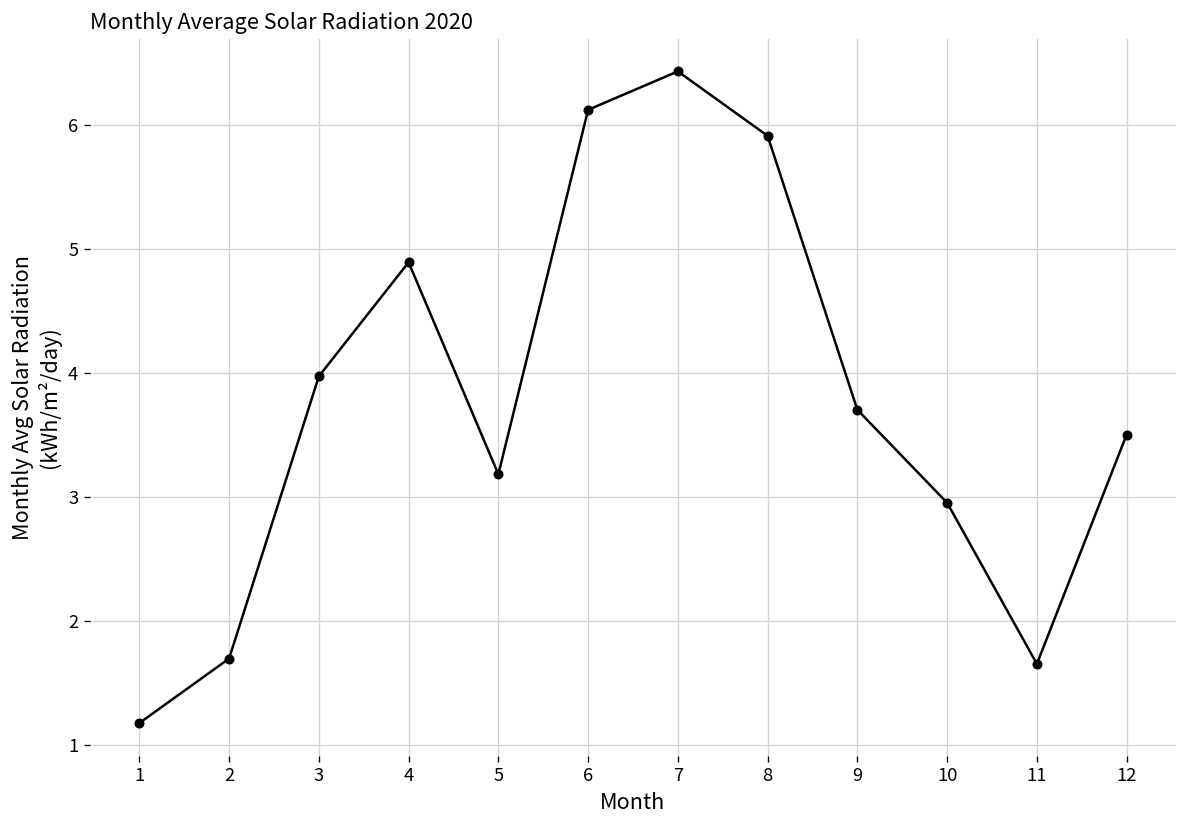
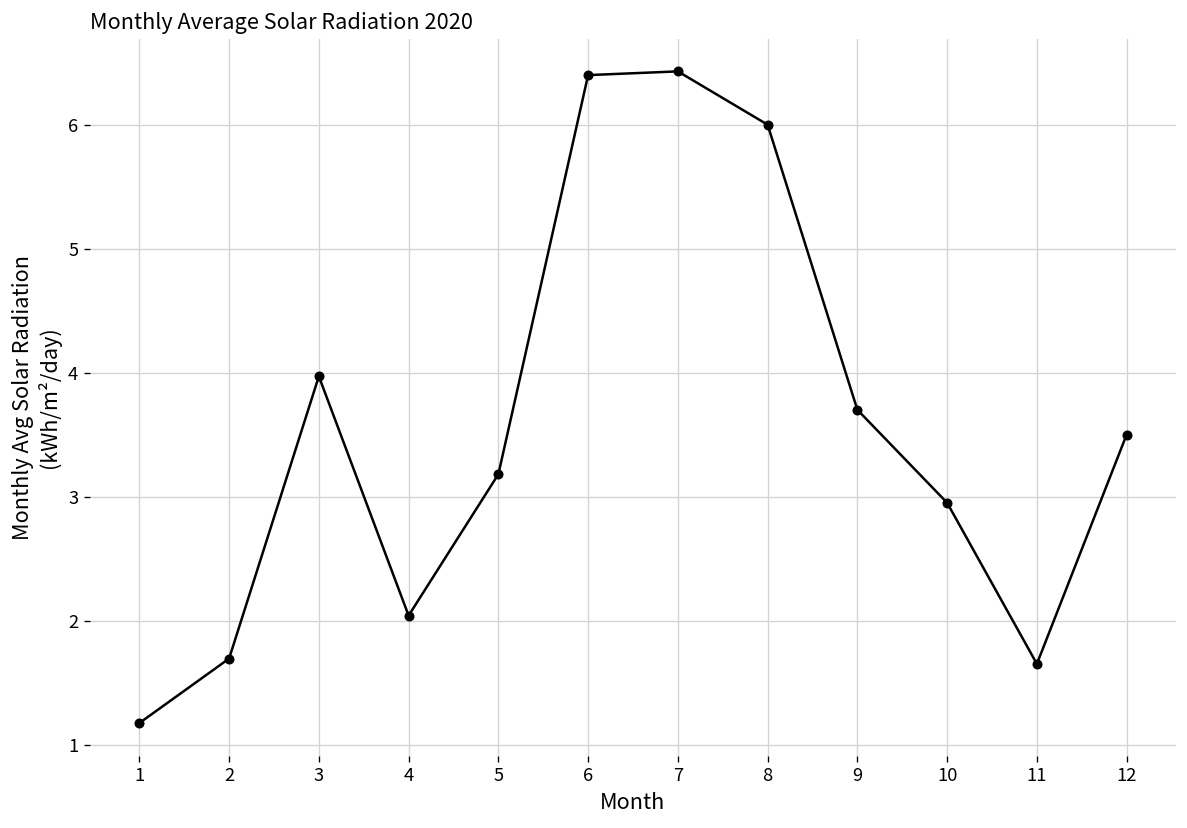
  {
    "1": 1.17,
    "2": 1.69,
    "3": 3.97,
-   "4": 4.89,
+   "4": 2.04,
    "5": 3.18,
-   "6": 6.12,
+   "6": 6.40,
    "7": 6.43,
-   "8": 5.91,
+   "8": 6.00,
    "9": 3.70,
    "10": 2.95,
    "11": 1.65,
    "12": 3.50
  }
